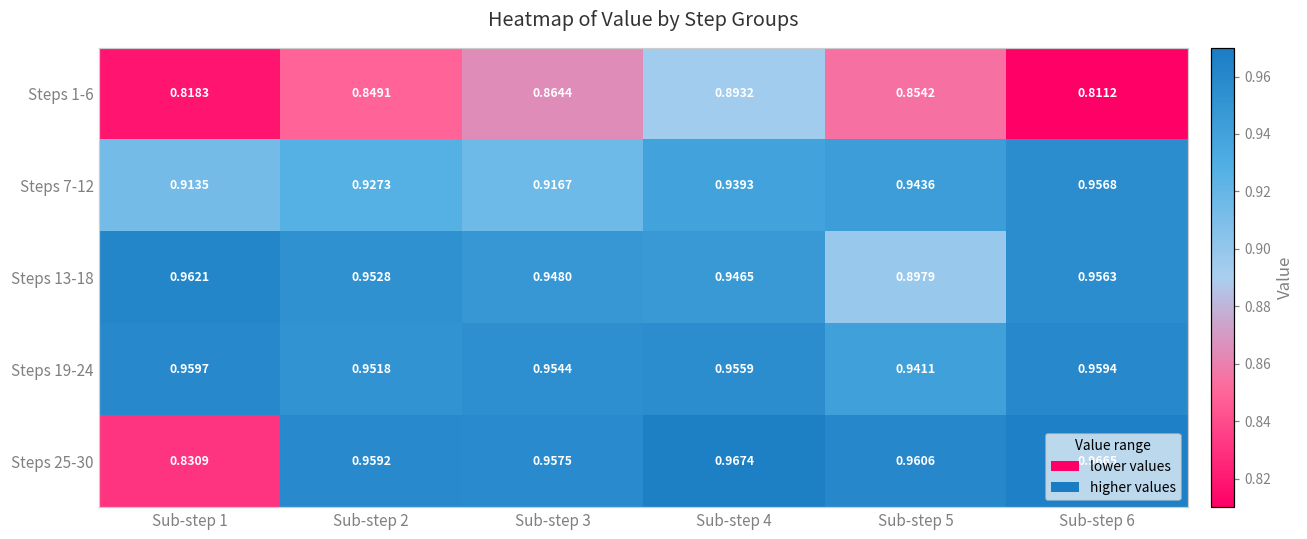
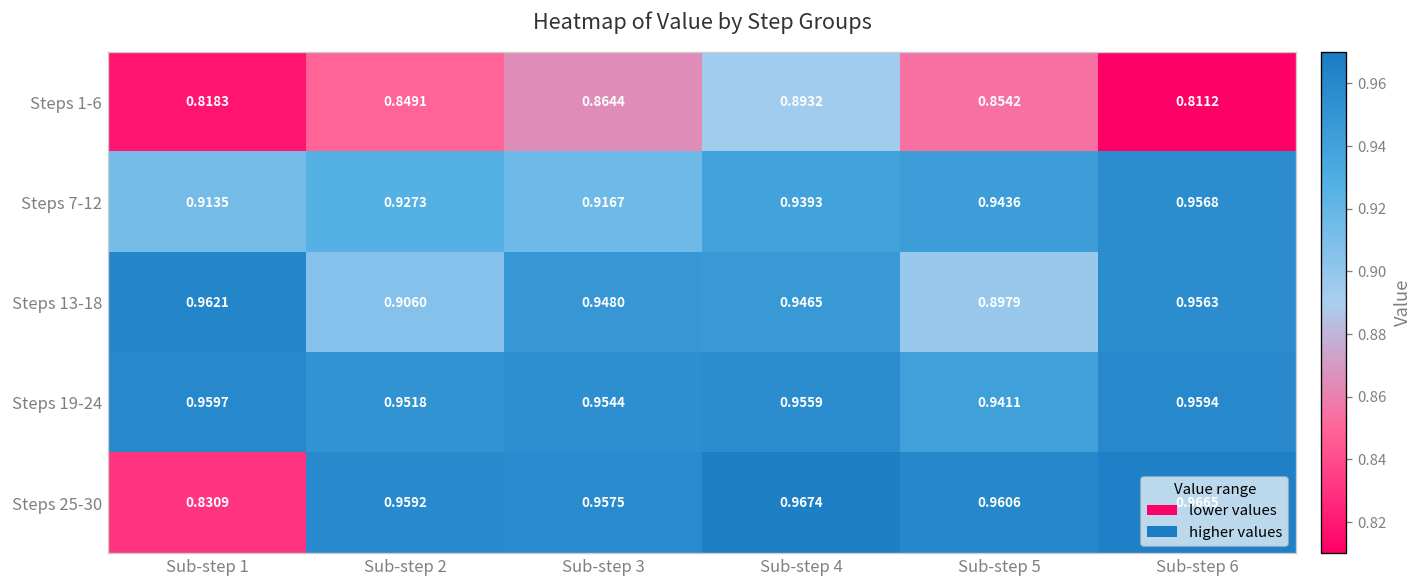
  {
    "Steps 1-6": {
      "Sub-step 1": 0.8183,
      "Sub-step 2": 0.8491,
      "Sub-step 3": 0.8644,
      "Sub-step 4": 0.8932,
      "Sub-step 5": 0.8542,
      "Sub-step 6": 0.8112
    },
    "Steps 7-12": {
      "Sub-step 1": 0.9135,
      "Sub-step 2": 0.9273,
      "Sub-step 3": 0.9167,
      "Sub-step 4": 0.9393,
      "Sub-step 5": 0.9436,
      "Sub-step 6": 0.9568
    },
    "Steps 13-18": {
      "Sub-step 1": 0.9621,
-     "Sub-step 2": 0.9528,
+     "Sub-step 2": 0.9060,
      "Sub-step 3": 0.9480,
      "Sub-step 4": 0.9465,
      "Sub-step 5": 0.8979,
      "Sub-step 6": 0.9563
    },
    "Steps 19-24": {
      "Sub-step 1": 0.9597,
      "Sub-step 2": 0.9518,
      "Sub-step 3": 0.9544,
      "Sub-step 4": 0.9559,
      "Sub-step 5": 0.9411,
      "Sub-step 6": 0.9594
    },
    "Steps 25-30": {
      "Sub-step 1": 0.8309,
      "Sub-step 2": 0.9592,
      "Sub-step 3": 0.9575,
      "Sub-step 4": 0.9674,
      "Sub-step 5": 0.9606
    }
  }
